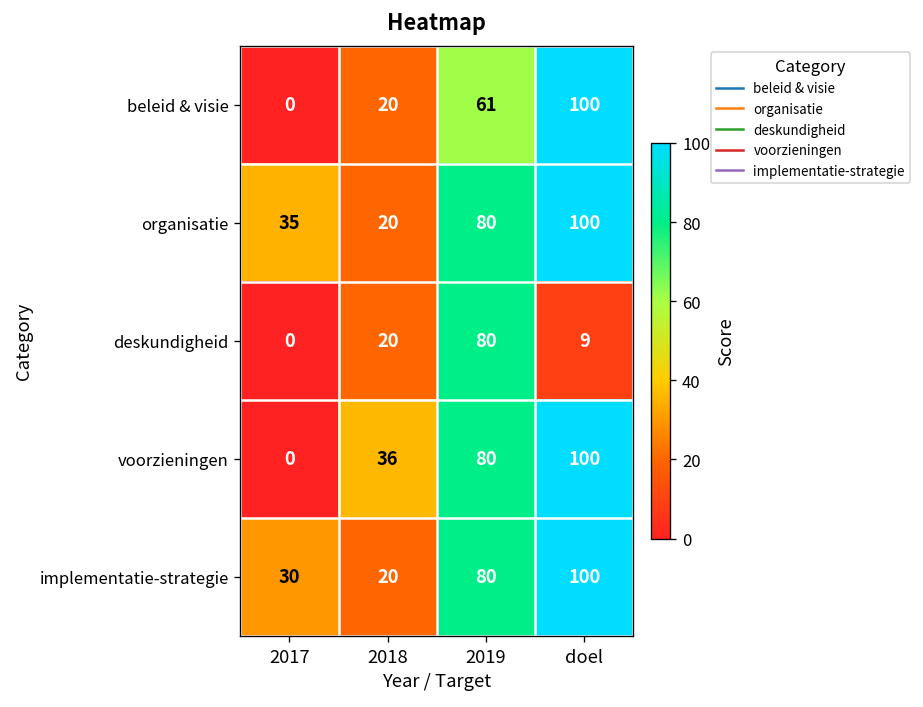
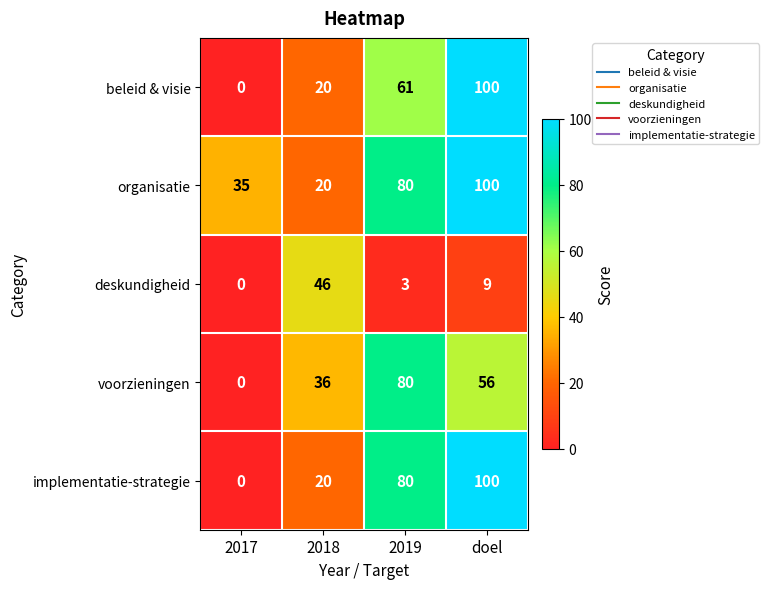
  {
    "beleid & visie": {
      "2017": 0,
      "2018": 20,
      "2019": 61,
      "doel": 100
    },
    "organisatie": {
      "2017": 35,
      "2018": 20,
      "2019": 80,
      "doel": 100
    },
    "deskundigheid": {
      "2017": 0,
-     "2018": 20,
-     "2019": 80,
+     "2018": 46,
+     "2019": 3,
      "doel": 9
    },
    "voorzieningen": {
      "2017": 0,
      "2018": 36,
      "2019": 80,
-     "doel": 100
+     "doel": 56
    },
    "implementatie-strategie": {
-     "2017": 30,
+     "2017": 0,
      "2018": 20,
      "2019": 80,
      "doel": 100
    }
  }
